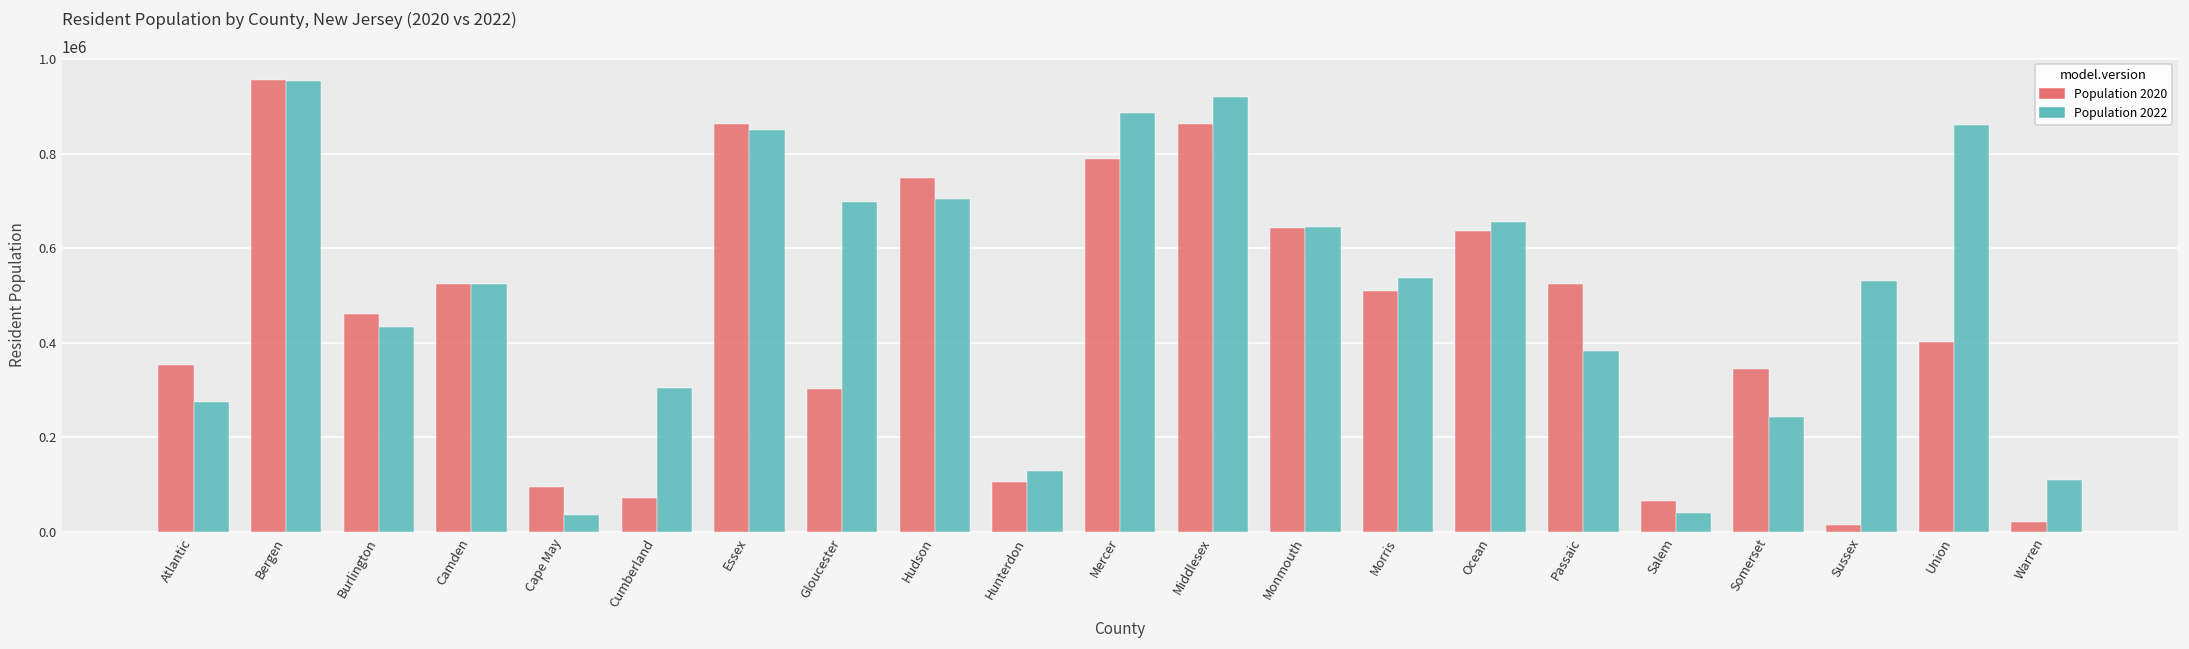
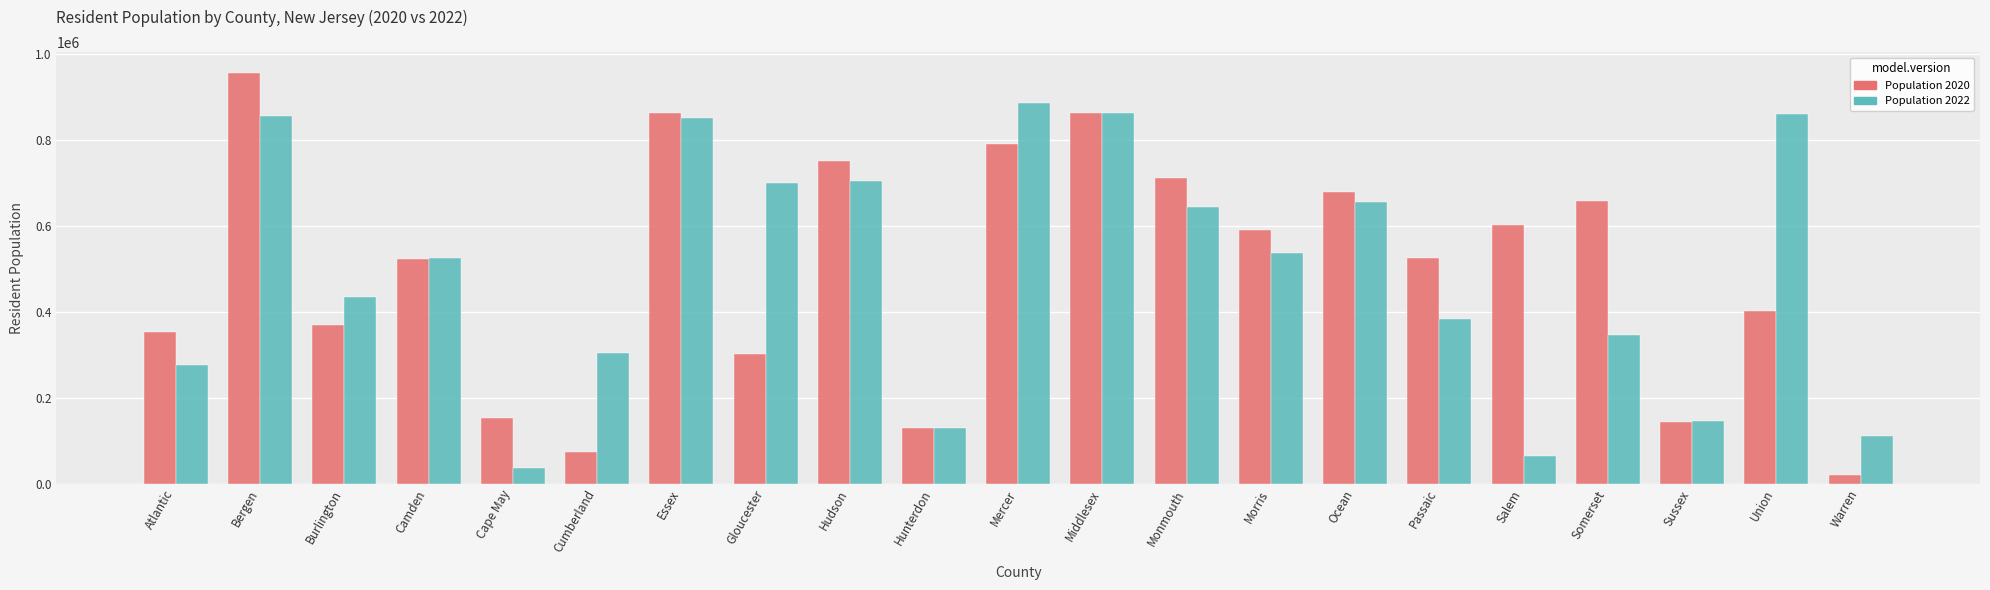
  {
    "Population 2020": {
      "Atlantic": 350000,
      "Bergen": 960000,
-     "Burlington": 460000,
+     "Burlington": 370000,
      "Camden": 520000,
-     "Cape May": 100000,
+     "Cape May": 150000,
      "Cumberland": 70000,
      "Essex": 860000,
      "Gloucester": 300000,
      "Hudson": 750000,
-     "Hunterdon": 110000,
+     "Hunterdon": 130000,
      "Mercer": 790000,
      "Middlesex": 860000,
-     "Monmouth": 640000,
-     "Morris": 510000,
-     "Ocean": 640000,
+     "Monmouth": 710000,
+     "Morris": 590000,
+     "Ocean": 680000,
      "Passaic": 530000,
-     "Salem": 60000,
-     "Somerset": 350000,
-     "Sussex": 10000,
+     "Salem": 600000,
+     "Somerset": 660000,
+     "Sussex": 140000,
      "Union": 400000,
      "Warren": 20000
    },
    "Population 2022": {
      "Atlantic": 280000,
-     "Bergen": 950000,
+     "Bergen": 850000,
      "Burlington": 430000,
      "Camden": 520000,
      "Cape May": 40000,
      "Cumberland": 300000,
      "Essex": 850000,
      "Gloucester": 700000,
      "Hudson": 700000,
      "Hunterdon": 130000,
      "Mercer": 890000,
-     "Middlesex": 920000,
+     "Middlesex": 860000,
      "Monmouth": 640000,
      "Morris": 540000,
      "Ocean": 660000,
      "Passaic": 380000,
-     "Salem": 40000,
-     "Somerset": 240000,
-     "Sussex": 530000,
+     "Salem": 70000,
+     "Somerset": 350000,
+     "Sussex": 150000,
      "Union": 860000,
      "Warren": 110000
    }
  }
